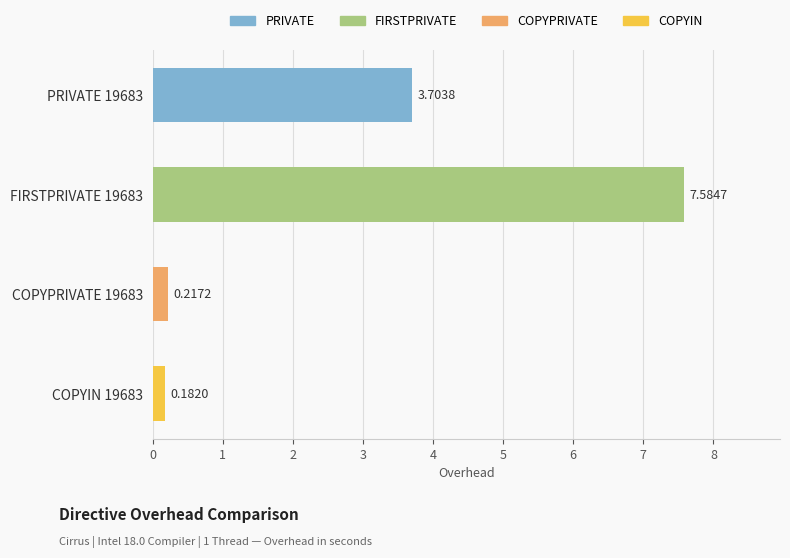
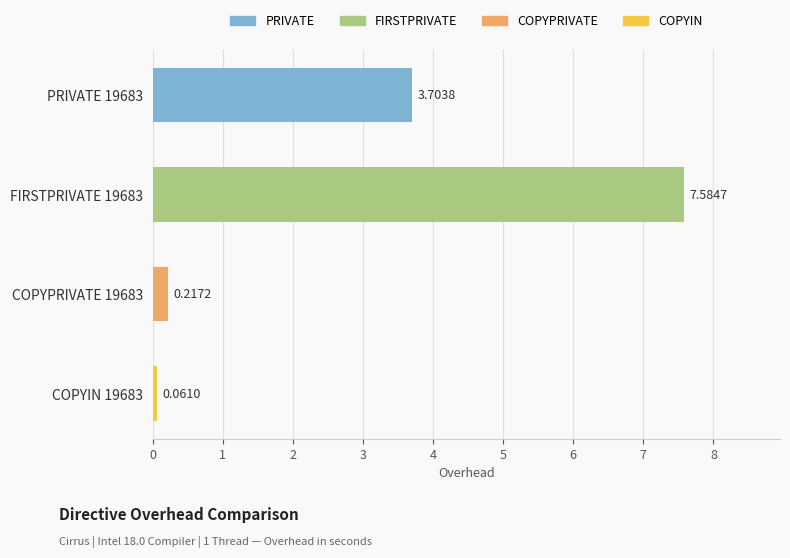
  {
    "PRIVATE 19683": 3.7038,
    "FIRSTPRIVATE 19683": 7.5847,
    "COPYPRIVATE 19683": 0.2172,
-   "COPYIN 19683": 0.1820
+   "COPYIN 19683": 0.0610
  }
